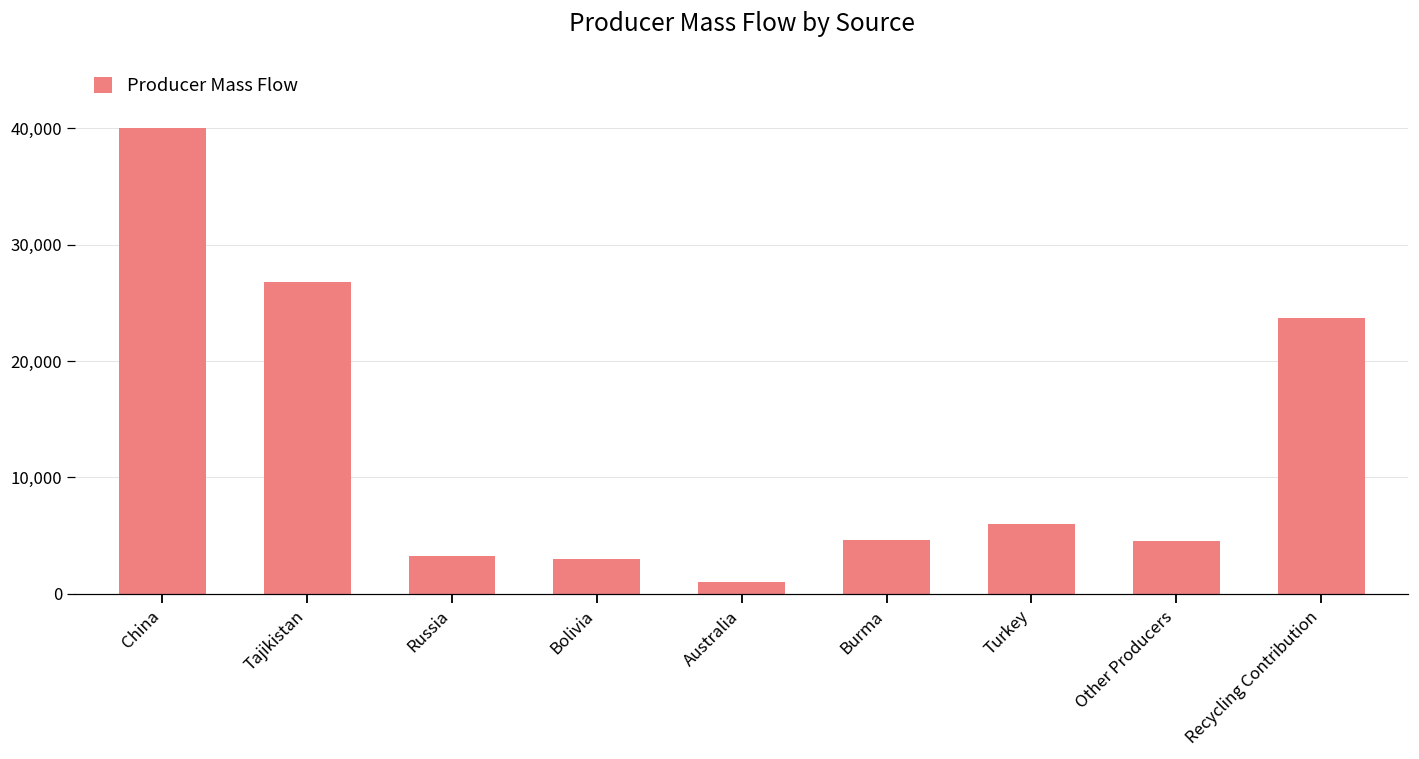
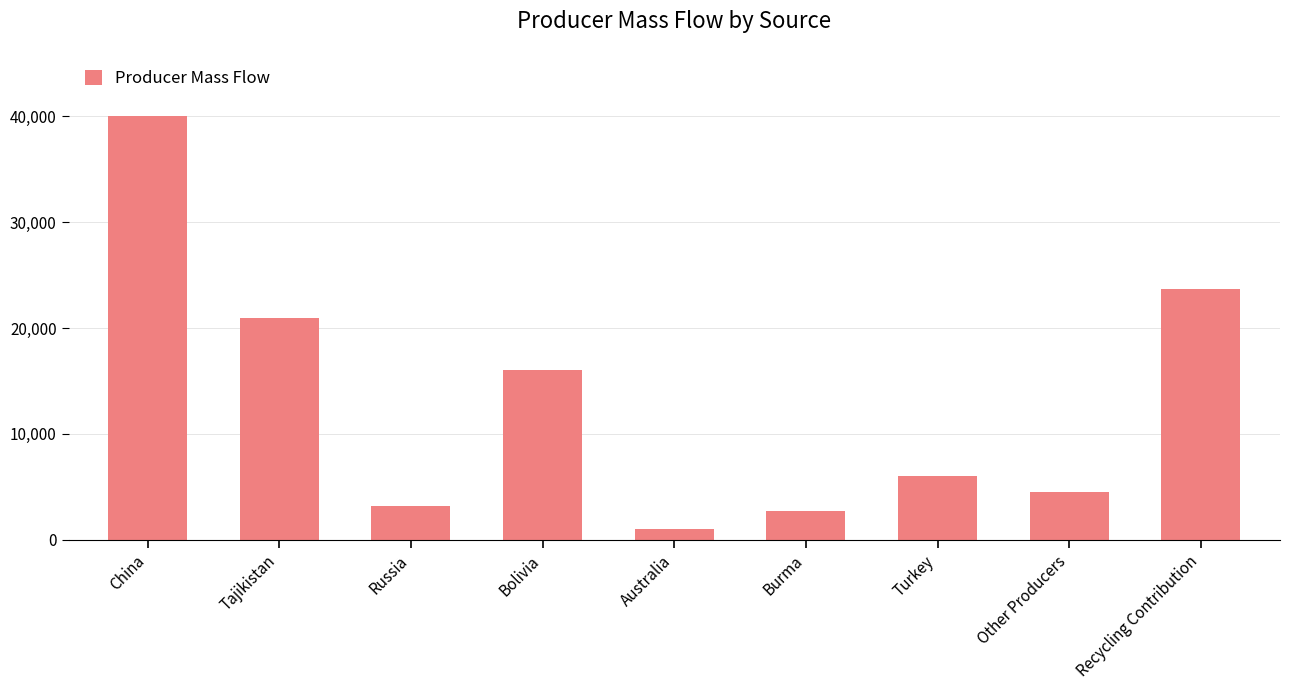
  {
    "China": "40,000",
-   "Tajikistan": "26,700",
+   "Tajikistan": "21,000",
    "Russia": "3,200",
-   "Bolivia": "3,000",
+   "Bolivia": "16,100",
    "Australia": "1,000",
-   "Burma": "4,600",
+   "Burma": "2,700",
    "Turkey": "6,000",
    "Other Producers": "4,500",
    "Recycling Contribution": "23,700"
  }
